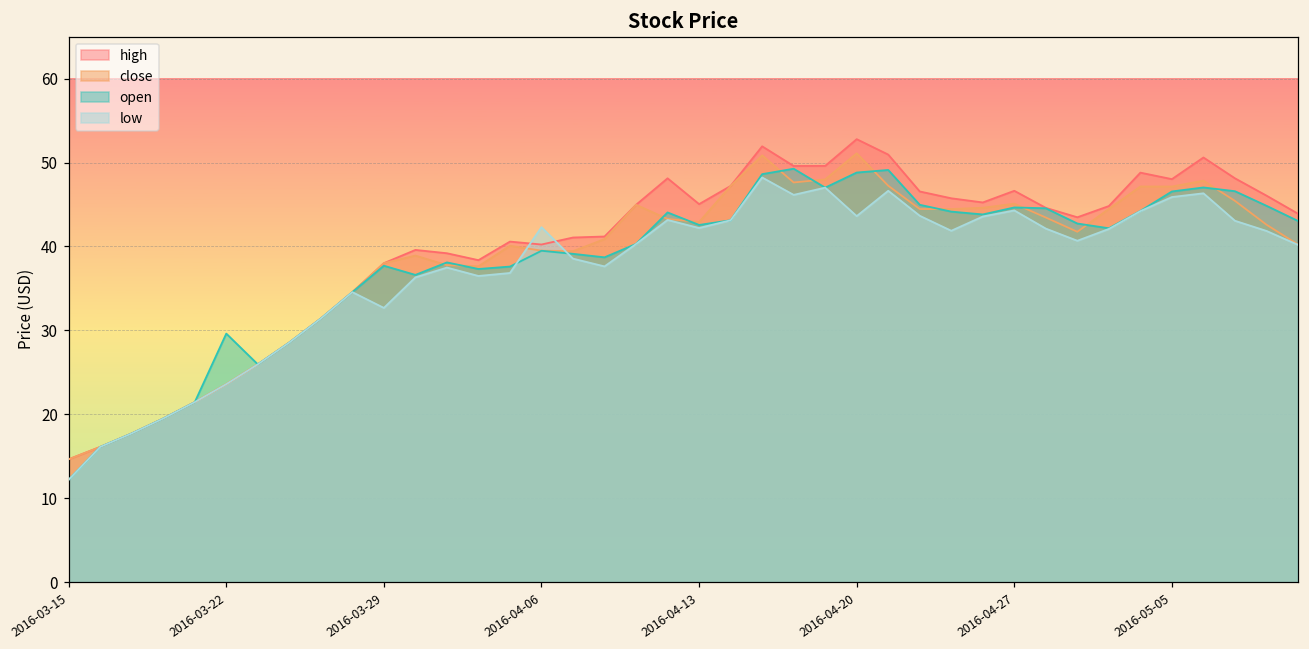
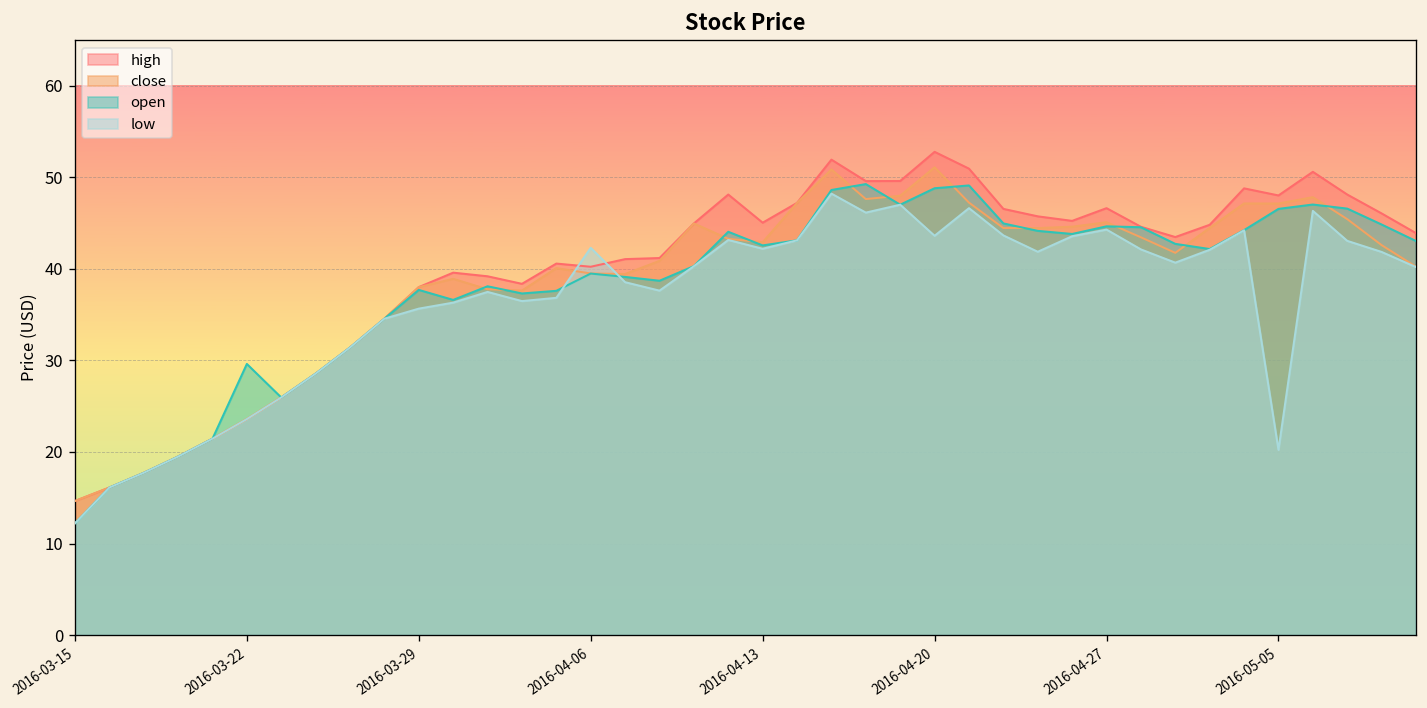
  {
    "open": {
      "2016-03-22": 30,
      "2016-04-13": 43,
      "2016-04-20": 49,
      "2016-04-27": 45,
      "2016-05-05": 47
    },
    "low": {
-     "2016-03-29": 33,
+     "2016-03-29": 36,
      "2016-04-06": 42,
      "2016-04-13": 42,
      "2016-04-20": 44,
      "2016-04-27": 44,
-     "2016-05-05": 46
+     "2016-05-05": 20
    }
  }
